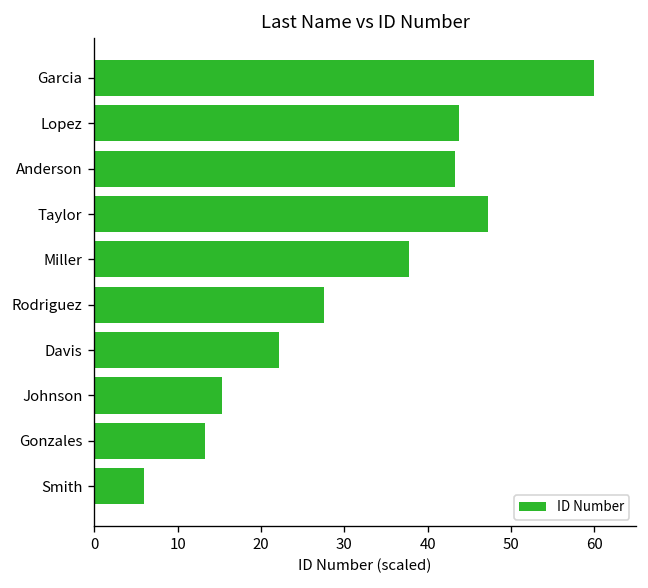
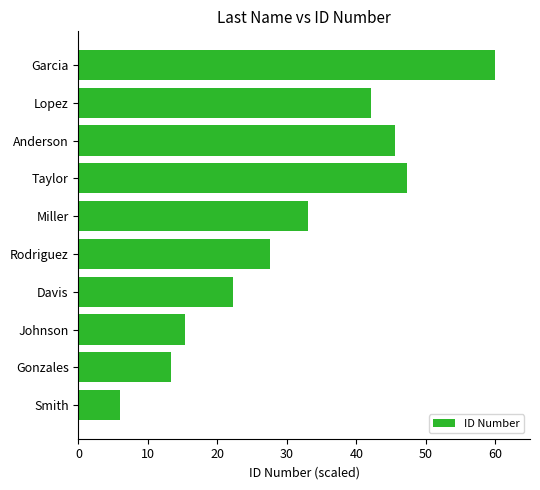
  {
    "Garcia": 60,
-   "Lopez": 44,
-   "Anderson": 43,
+   "Lopez": 42,
+   "Anderson": 46,
    "Taylor": 47,
-   "Miller": 38,
+   "Miller": 33,
    "Rodriguez": 28,
    "Davis": 22,
    "Johnson": 15,
    "Gonzales": 13,
    "Smith": 6
  }
